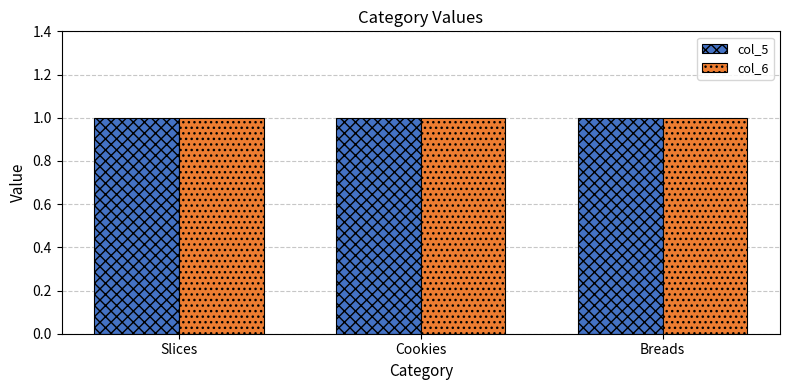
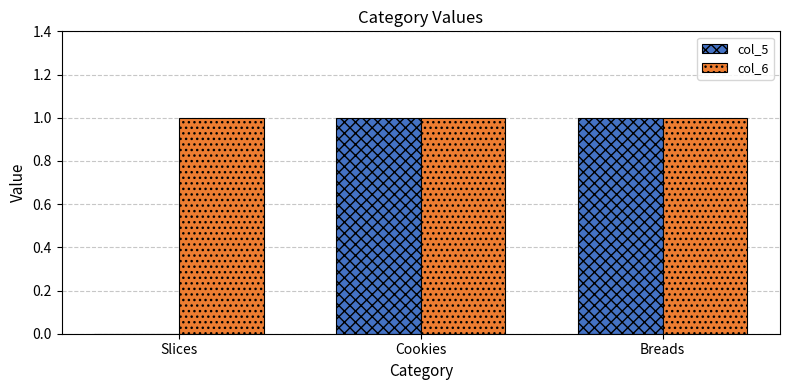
  {
    "col_5": {
-     "Slices": 1,
+     "Slices": 0,
      "Cookies": 1,
      "Breads": 1
    },
    "col_6": {
      "Slices": 1,
      "Cookies": 1,
      "Breads": 1
    }
  }
